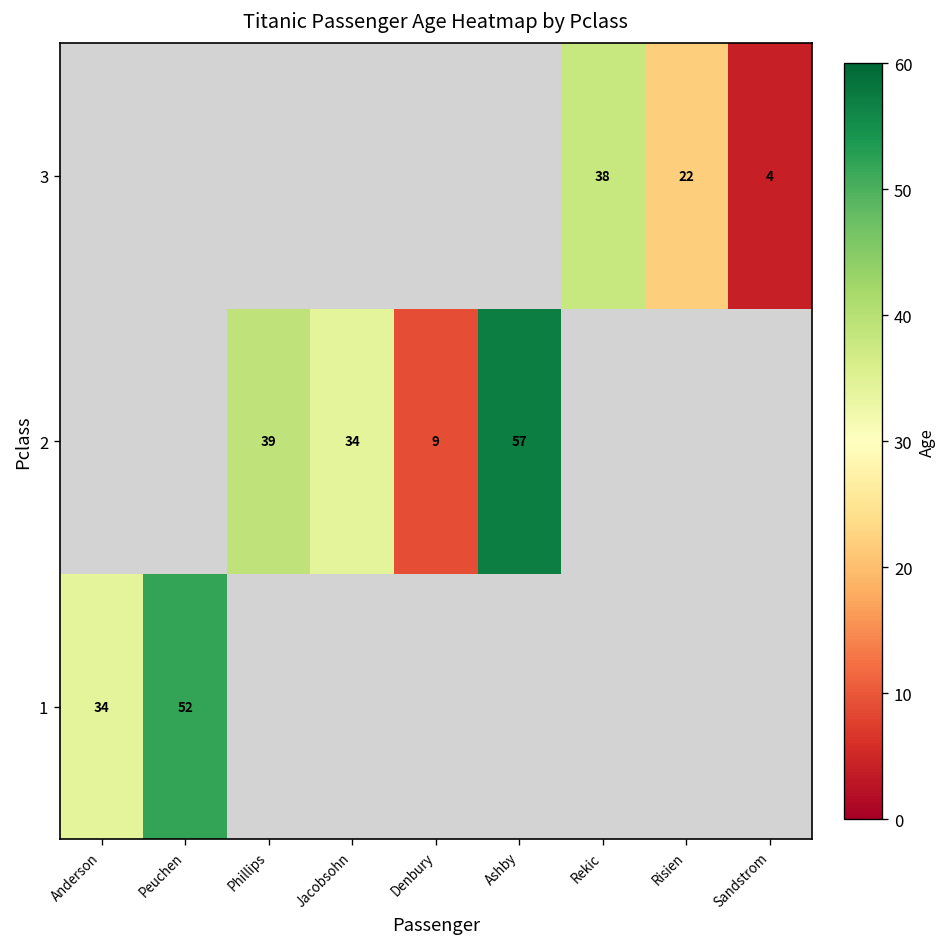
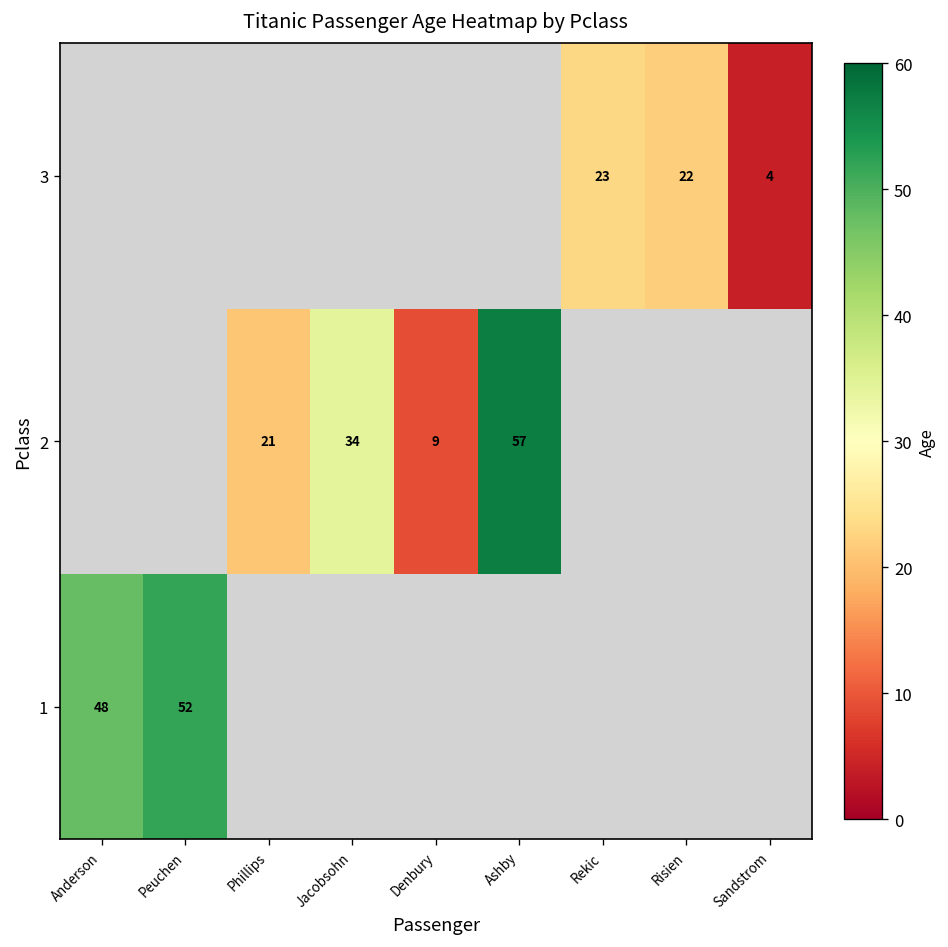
  {
    "3": {
-     "Rekic": 38,
+     "Rekic": 23,
      "Risien": 22,
      "Sandstrom": 4
    },
    "2": {
-     "Phillips": 39,
+     "Phillips": 21,
      "Jacobsohn": 34,
      "Denbury": 9,
      "Ashby": 57
    },
    "1": {
-     "Anderson": 34,
+     "Anderson": 48,
      "Peuchen": 52
    }
  }
